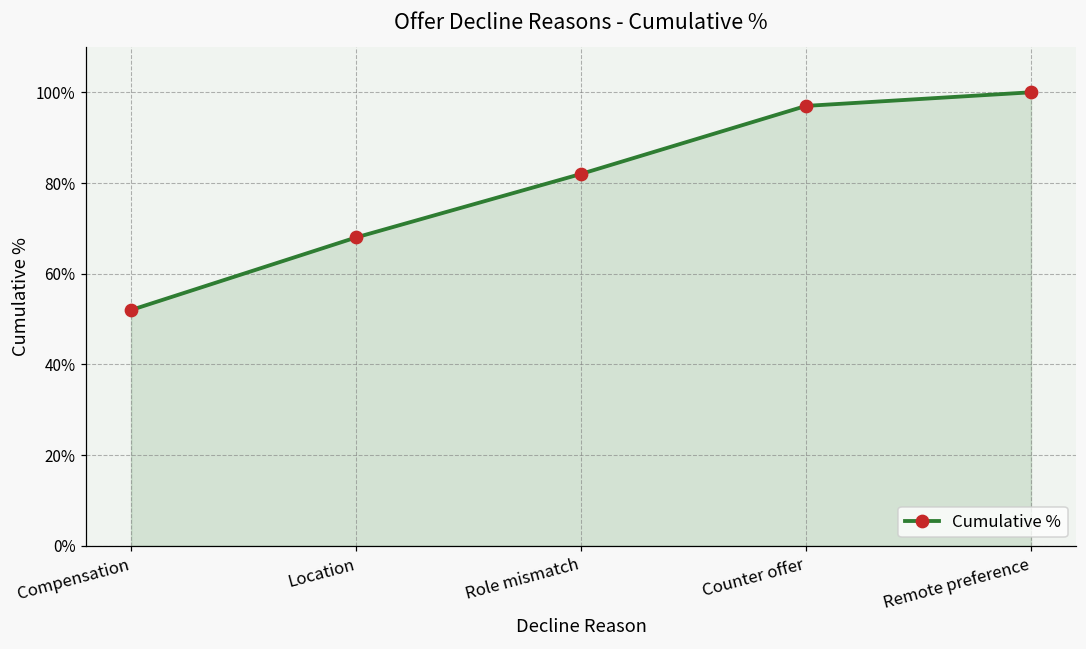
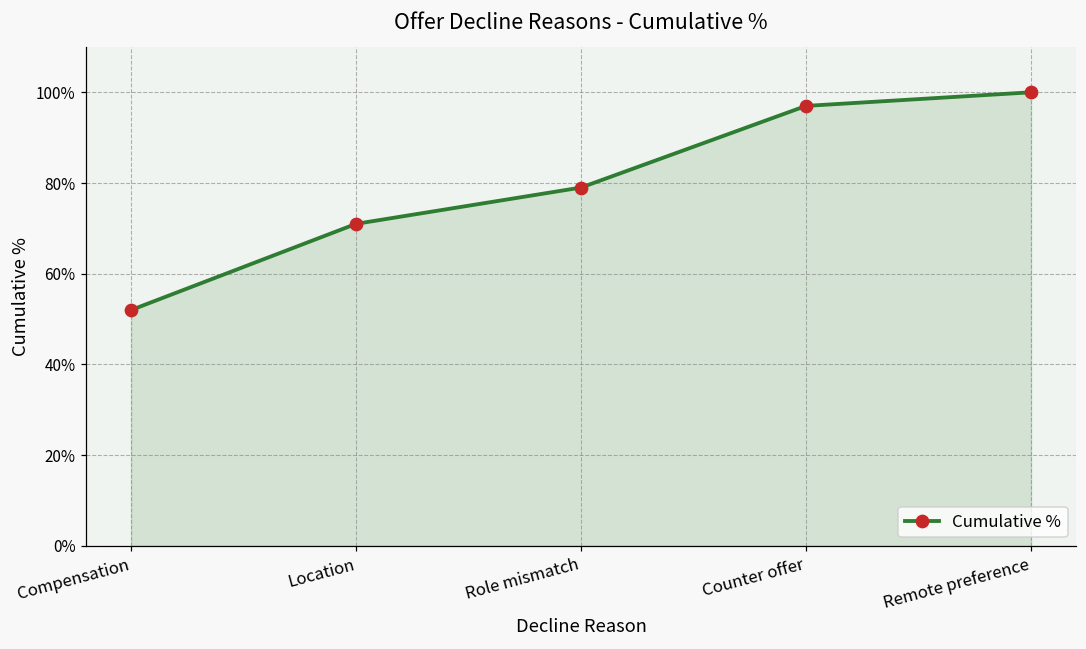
  {
    "Compensation": "52%",
-   "Location": "68%",
-   "Role mismatch": "82%",
+   "Location": "71%",
+   "Role mismatch": "79%",
    "Counter offer": "97%",
    "Remote preference": "100%"
  }
